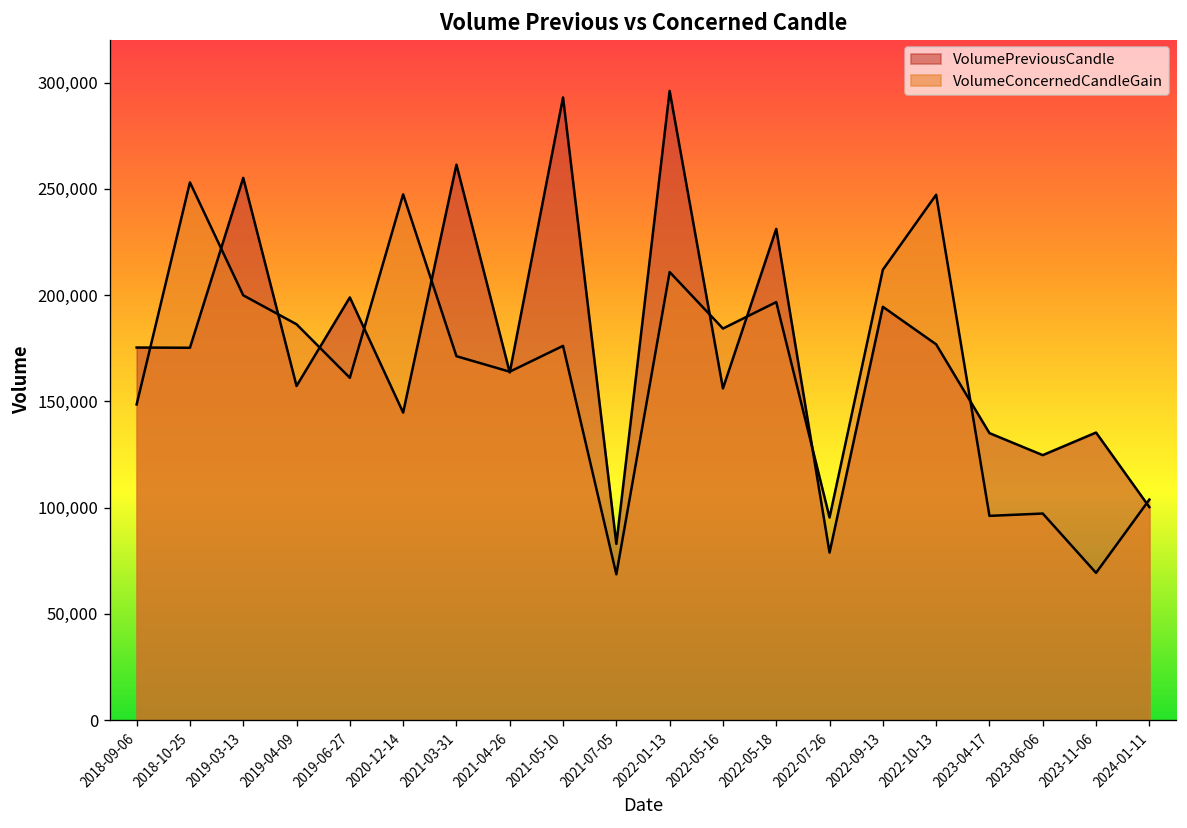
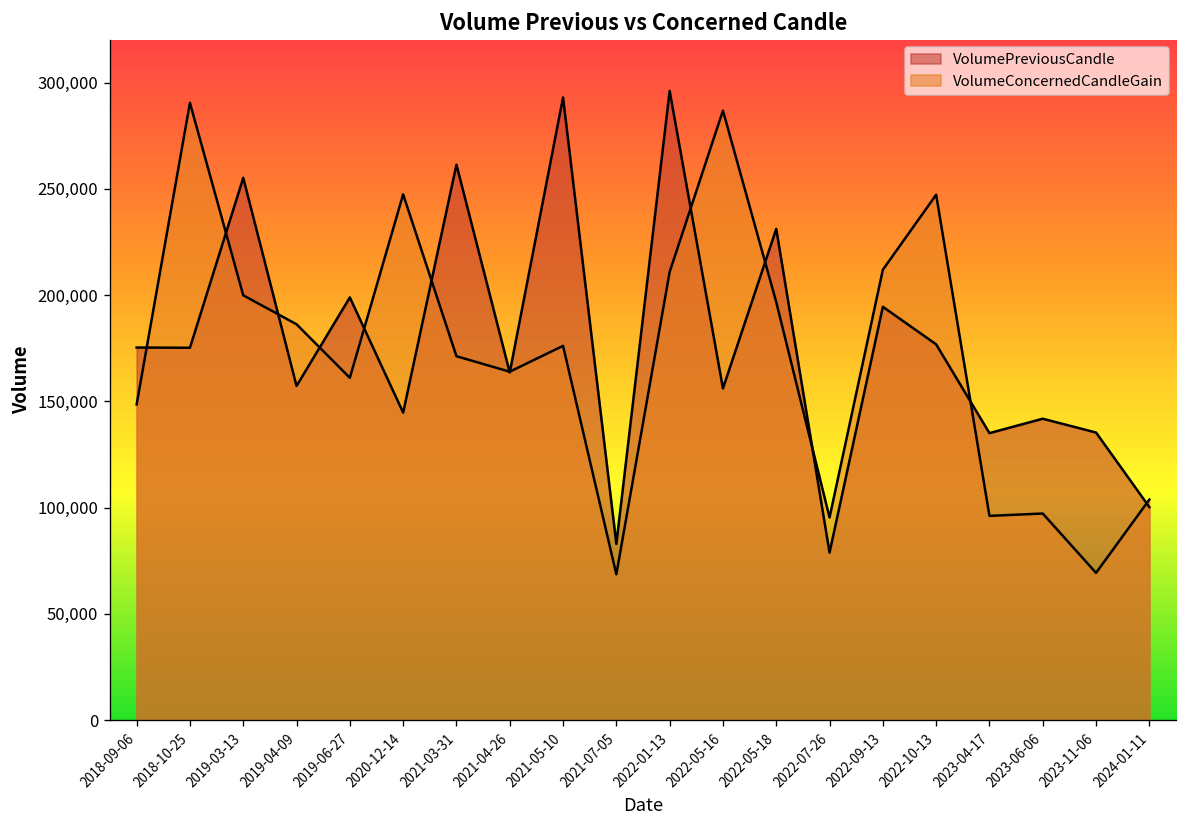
  {
    "VolumePreviousCandle": {
      "2018-09-06": "175,000",
      "2018-10-25": "175,000",
      "2019-03-13": "255,000",
      "2019-04-09": "157,000",
      "2019-06-27": "199,000",
      "2020-12-14": "145,000",
      "2021-03-31": "261,000",
      "2021-05-10": "293,000",
      "2021-07-05": "83,000",
      "2022-01-13": "296,000",
      "2022-05-16": "156,000",
      "2022-05-18": "231,000",
      "2022-07-26": "79,000",
      "2022-09-13": "194,000",
      "2022-10-13": "177,000",
      "2023-04-17": "135,000",
-     "2023-06-06": "125,000",
+     "2023-06-06": "142,000",
      "2023-11-06": "135,000",
      "2024-01-11": "100,000"
    },
    "VolumeConcernedCandleGain": {
      "2018-09-06": "149,000",
-     "2018-10-25": "253,000",
+     "2018-10-25": "290,000",
      "2019-03-13": "200,000",
      "2019-04-09": "186,000",
      "2019-06-27": "161,000",
      "2020-12-14": "247,000",
      "2021-03-31": "171,000",
      "2021-05-10": "176,000",
      "2021-07-05": "69,000",
      "2022-01-13": "211,000",
-     "2022-05-16": "184,000",
+     "2022-05-16": "287,000",
      "2022-05-18": "197,000",
      "2022-07-26": "95,000",
      "2022-09-13": "212,000",
      "2022-10-13": "247,000",
      "2023-04-17": "96,000",
      "2023-06-06": "97,000",
      "2023-11-06": "69,000",
      "2024-01-11": "104,000"
    }
  }
